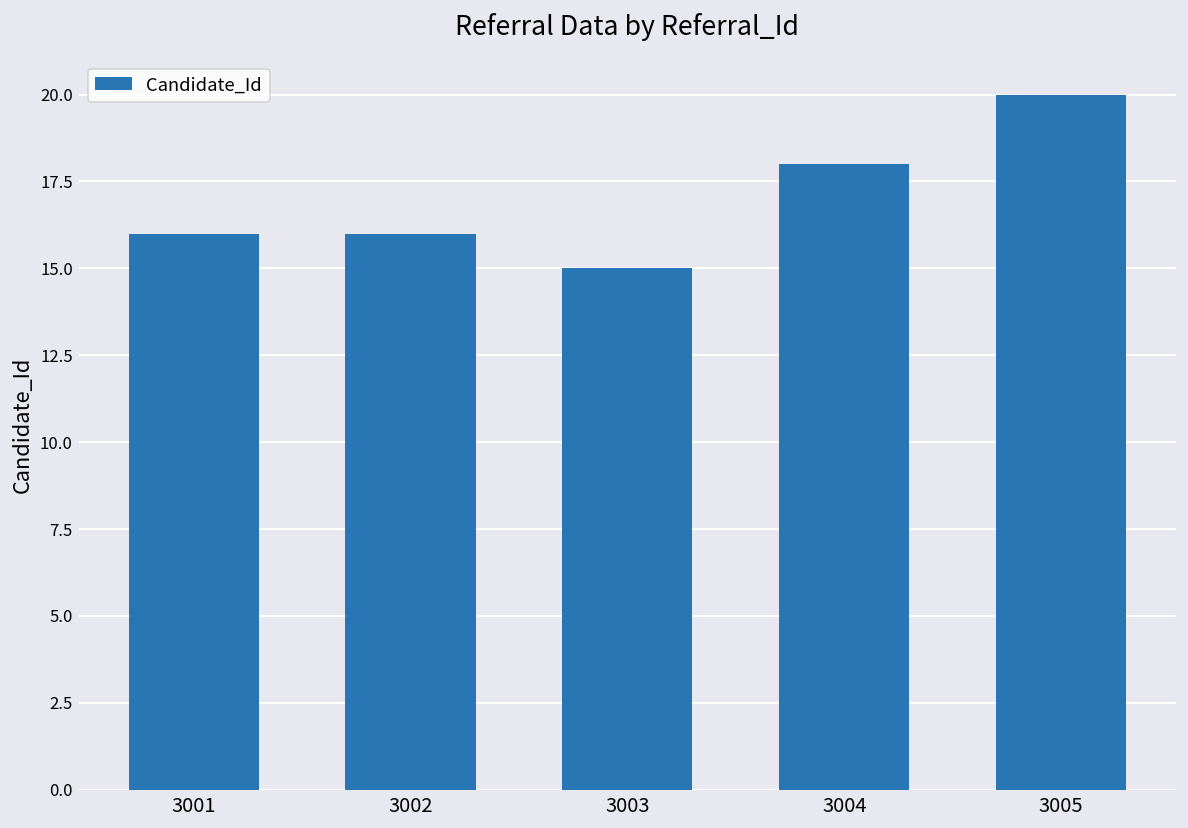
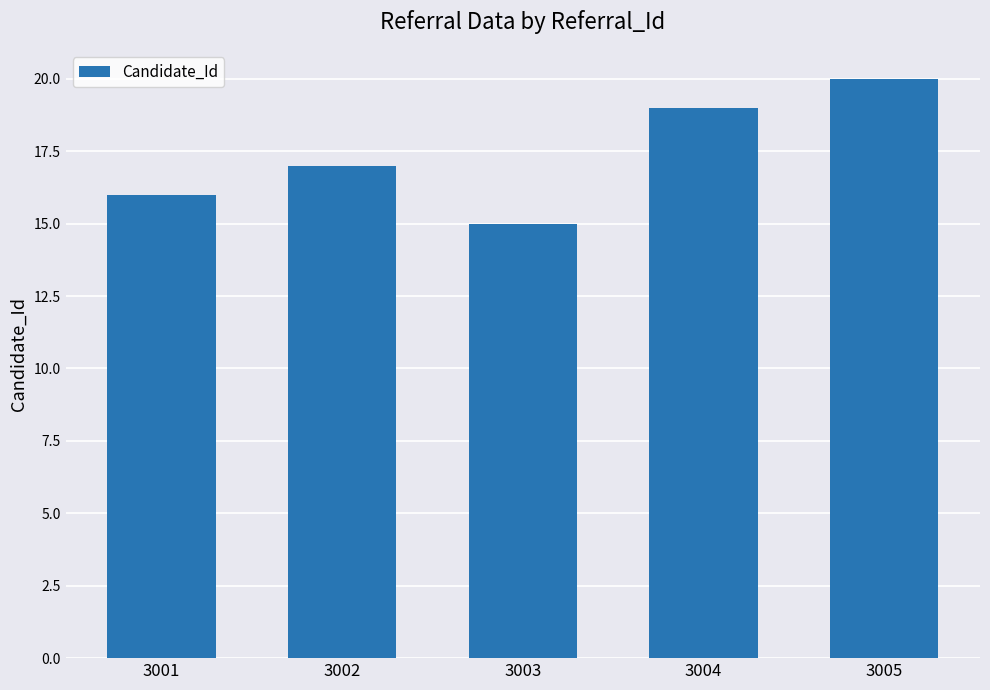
  {
    "3001": 16,
-   "3002": 16,
+   "3002": 17,
    "3003": 15,
-   "3004": 18,
+   "3004": 19,
    "3005": 20
  }
